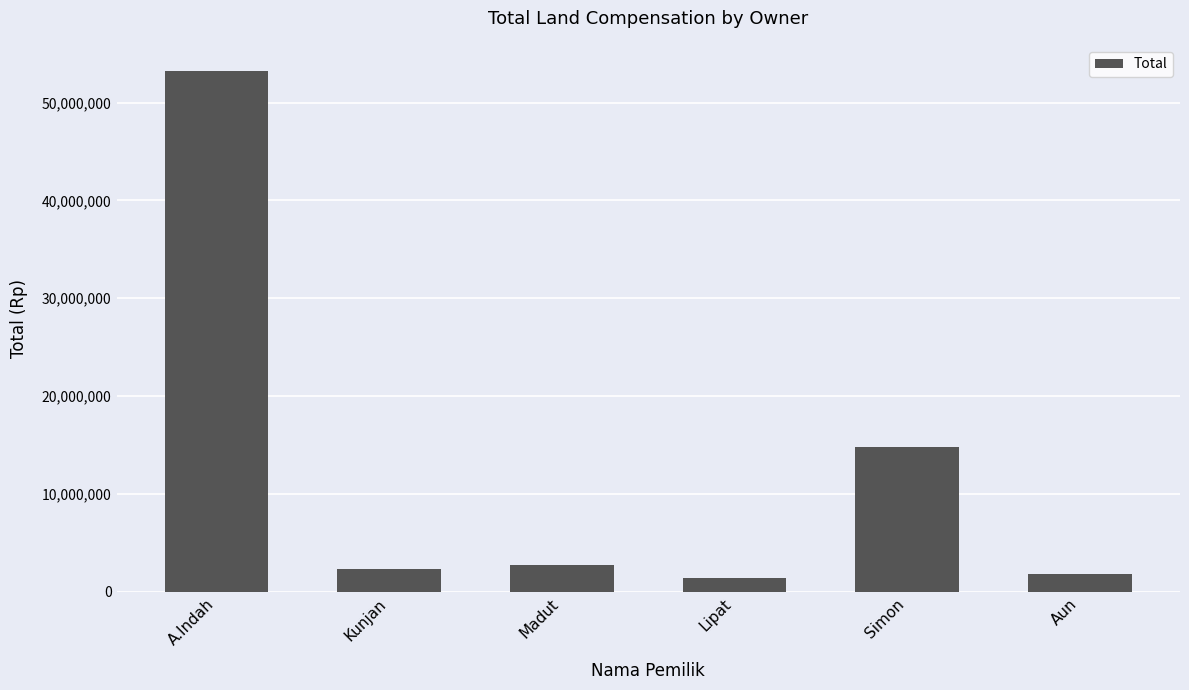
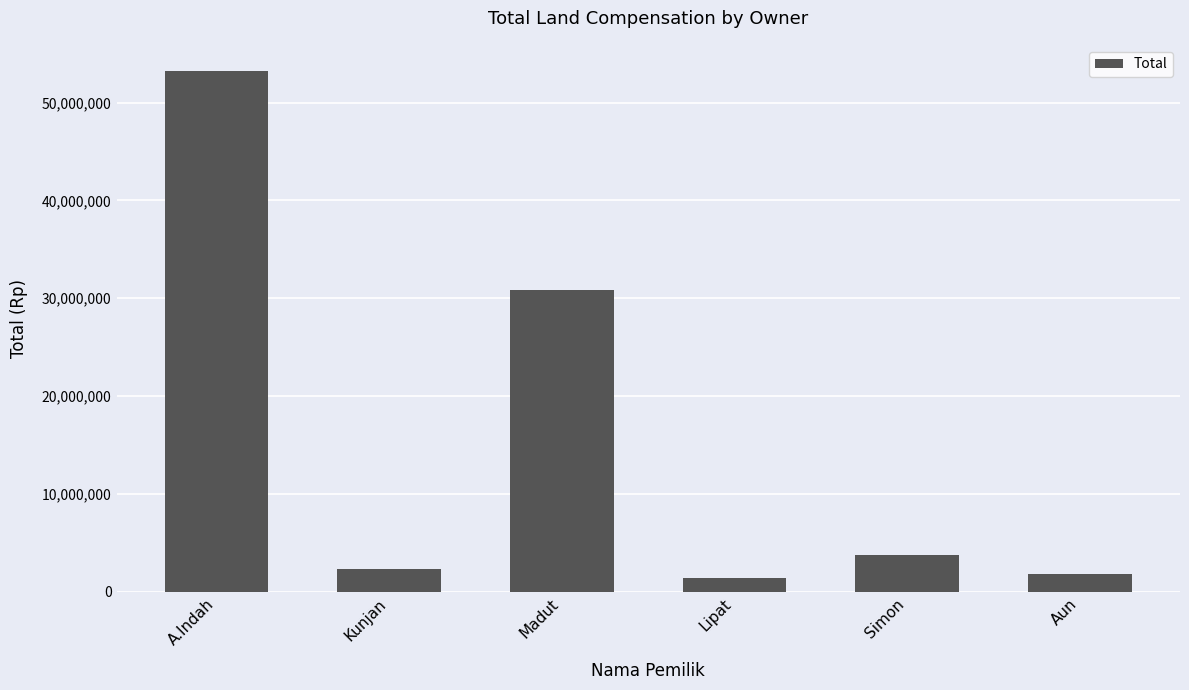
  {
    "A.Indah": "53,000,000",
    "Kunjan": "2,000,000",
-   "Madut": "3,000,000",
+   "Madut": "31,000,000",
    "Lipat": "1,000,000",
-   "Simon": "15,000,000",
+   "Simon": "4,000,000",
    "Aun": "2,000,000"
  }
